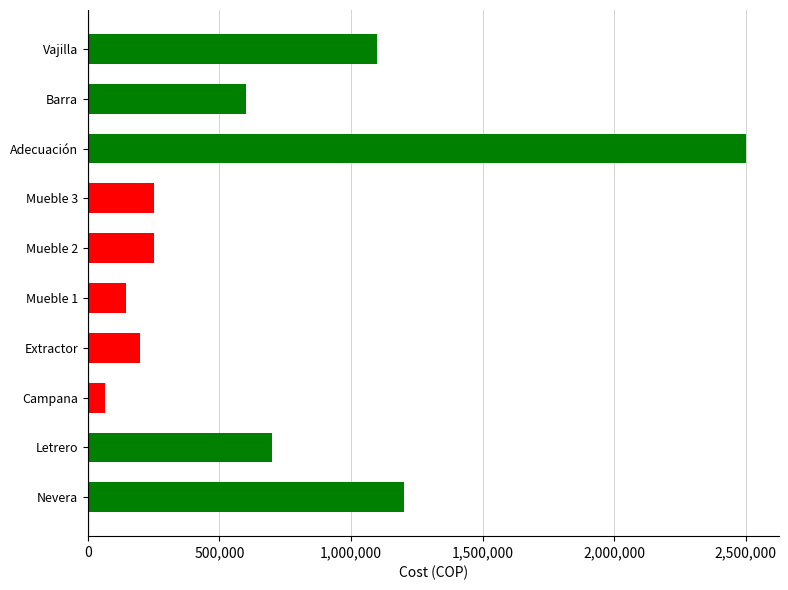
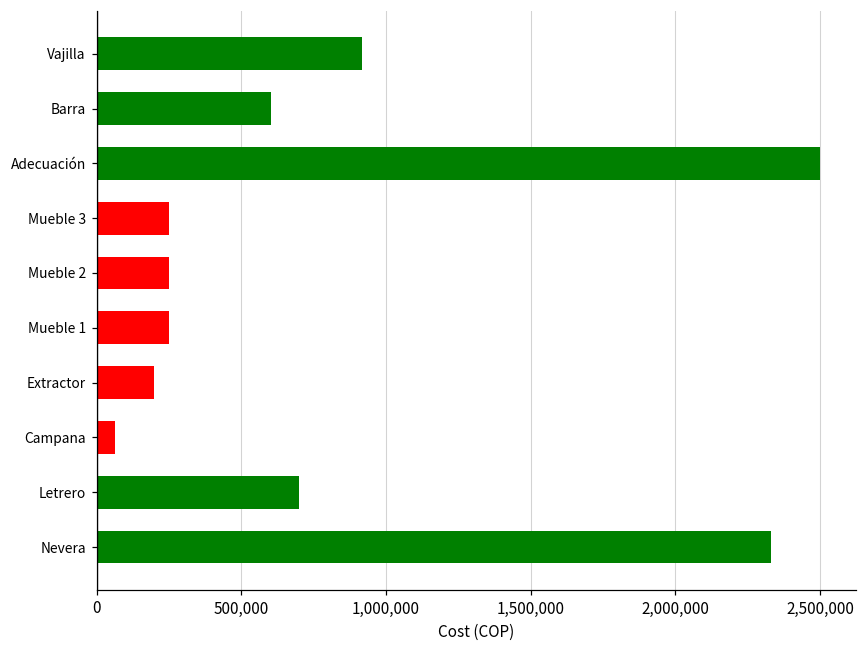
  {
-   "Vajilla": "1,100,000",
+   "Vajilla": "920,000",
    "Barra": "600,000",
    "Adecuación": "2,500,000",
    "Mueble 3": "250,000",
    "Mueble 2": "250,000",
-   "Mueble 1": "150,000",
+   "Mueble 1": "250,000",
    "Extractor": "200,000",
    "Campana": "60,000",
    "Letrero": "700,000",
-   "Nevera": "1,200,000"
+   "Nevera": "2,330,000"
  }
